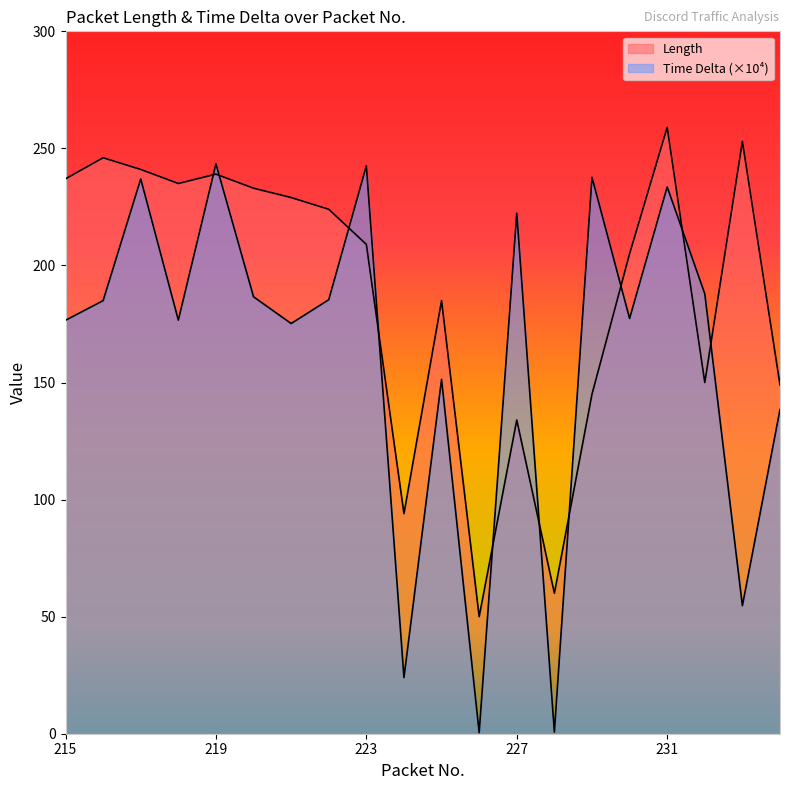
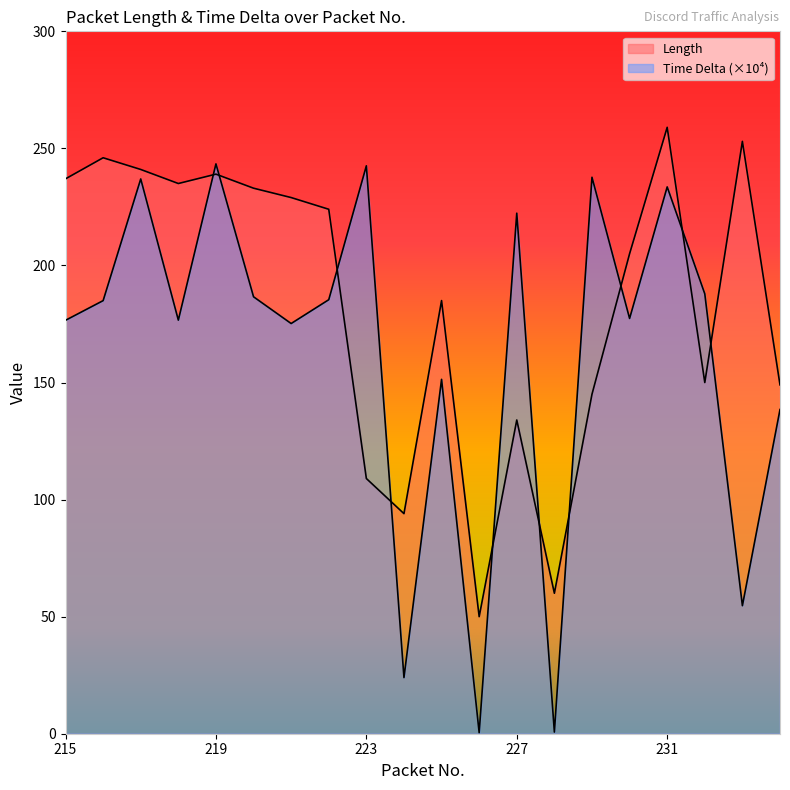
  {
    "Length": {
      "215": 237,
      "219": 239,
-     "223": 209,
+     "223": 109,
      "227": 134,
      "231": 259
    },
    "Time Delta (×10⁴)": {
      "215": 177,
      "219": 243,
      "223": 243,
      "227": 222,
      "231": 234
    }
  }
